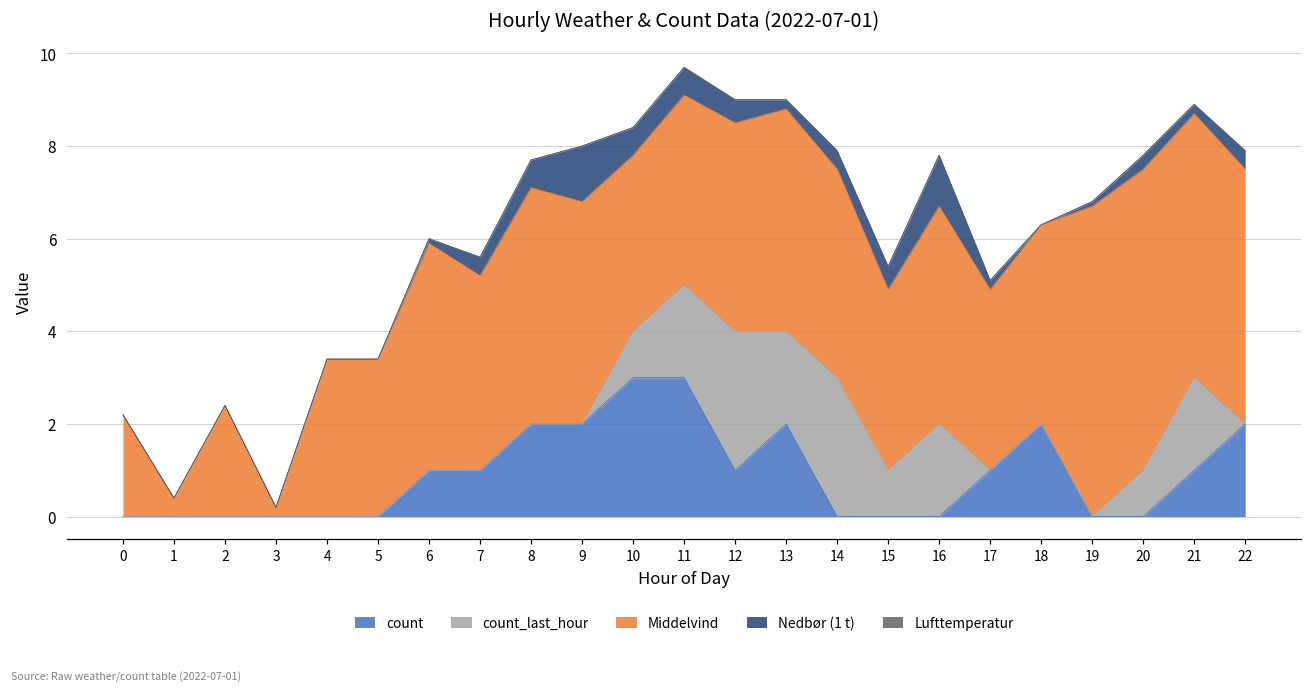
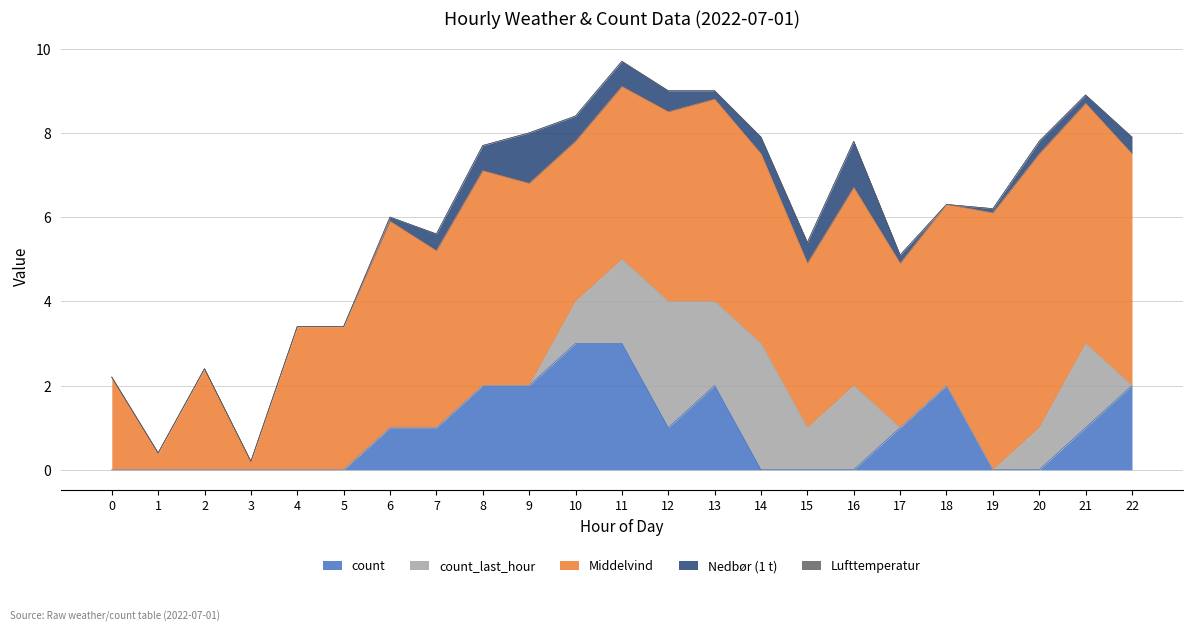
  {
    "count": {
      "10": 3.0,
      "11": 3.0,
      "12": 1.0,
      "13": 2.0,
      "14": 0.0,
      "15": 0.0,
      "16": 0.0,
      "20": 0.0,
      "21": 1.0
    },
    "count_last_hour": {
      "10": 1.0,
      "11": 2.0,
      "12": 3.0,
      "13": 2.0,
      "14": 3.0,
      "15": 1.0,
      "16": 2.0,
      "20": 1.0,
      "21": 2.0
    },
    "Middelvind": {
      "6": 4.9,
      "7": 4.2,
      "8": 5.1,
      "9": 4.8,
      "10": 3.8,
      "11": 4.1,
      "12": 4.5,
      "13": 4.8,
      "14": 4.5,
      "15": 3.9,
      "16": 4.7,
      "17": 3.9,
-     "19": 6.7,
+     "19": 6.1,
      "20": 6.5,
      "21": 5.7,
      "22": 5.5
    }
  }
